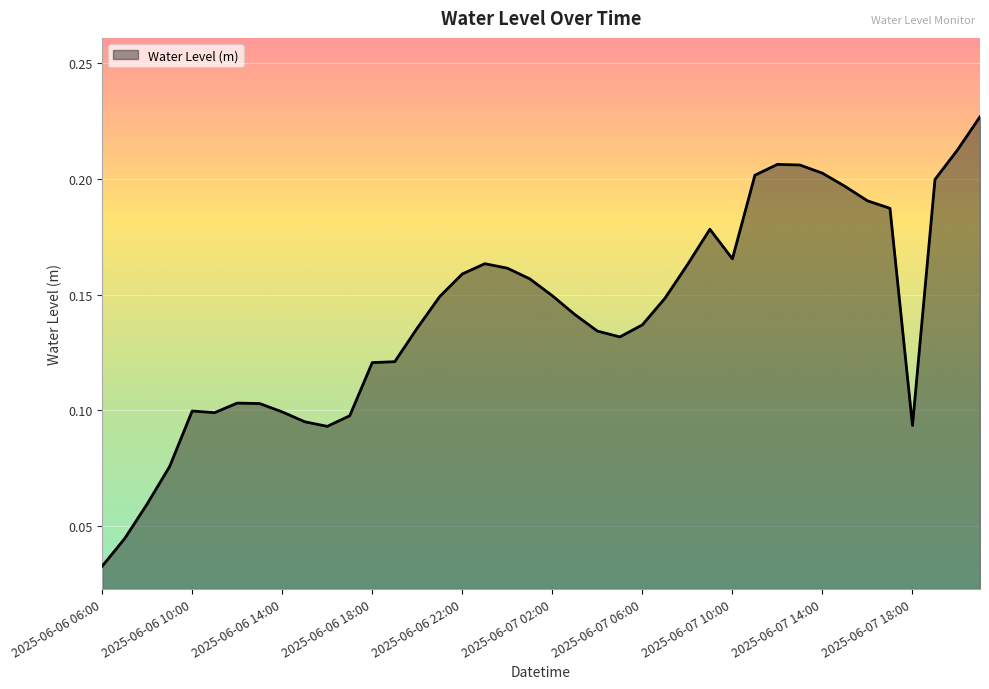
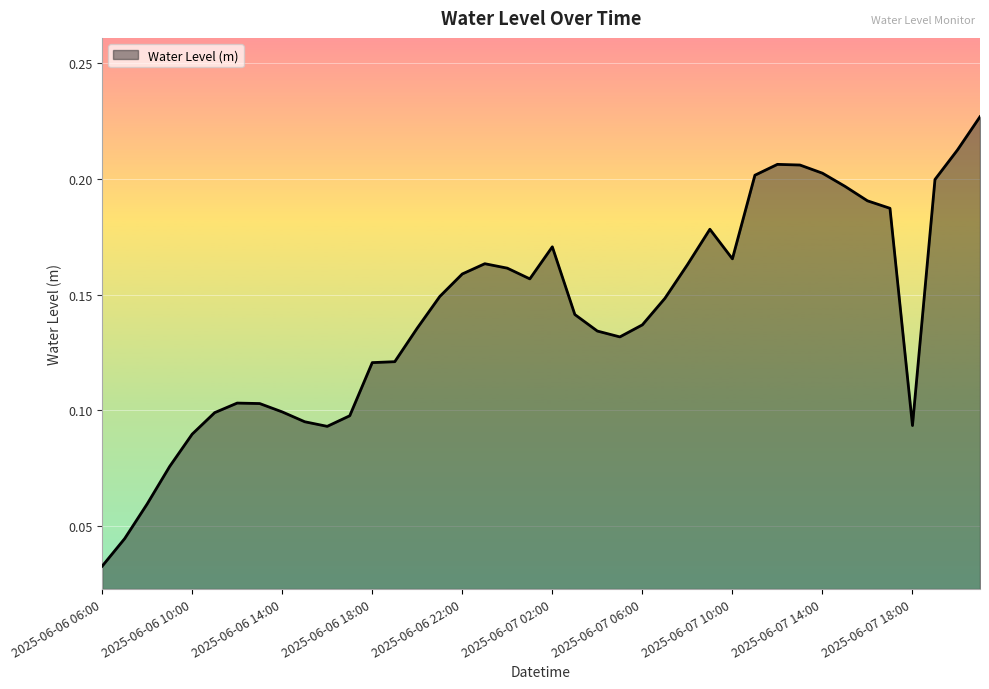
  {
    "2025-06-06 06:00": 0.033,
-   "2025-06-06 10:00": 0.100,
+   "2025-06-06 10:00": 0.090,
    "2025-06-06 14:00": 0.099,
    "2025-06-06 18:00": 0.121,
    "2025-06-06 22:00": 0.159,
-   "2025-06-07 02:00": 0.149,
+   "2025-06-07 02:00": 0.171,
    "2025-06-07 06:00": 0.137,
    "2025-06-07 10:00": 0.165,
    "2025-06-07 14:00": 0.202,
    "2025-06-07 18:00": 0.094
  }
